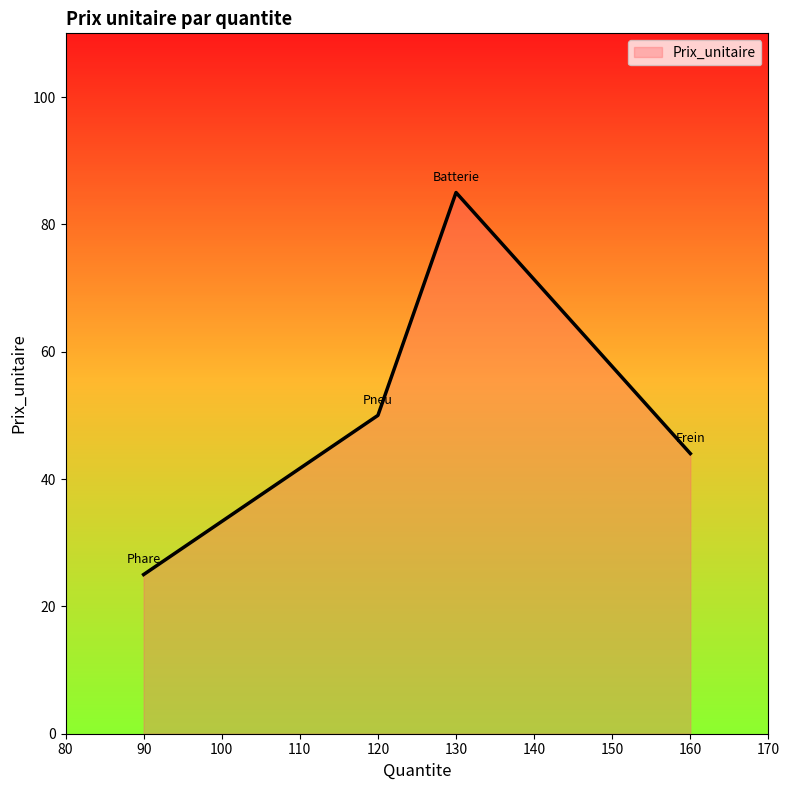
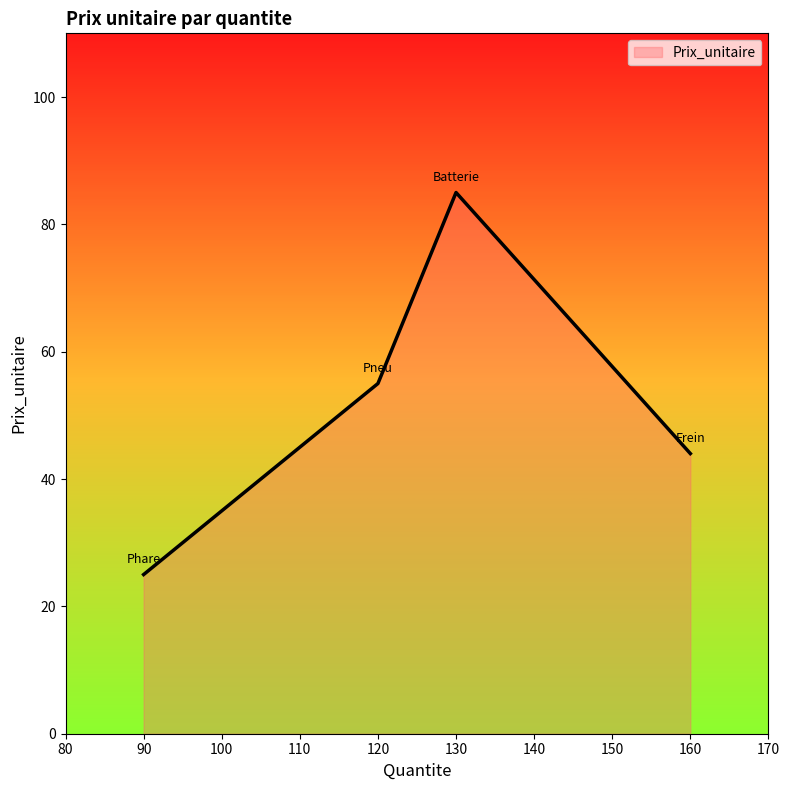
  {
    "90": 25,
-   "120": 50,
+   "120": 55,
    "130": 85,
    "160": 44
  }
